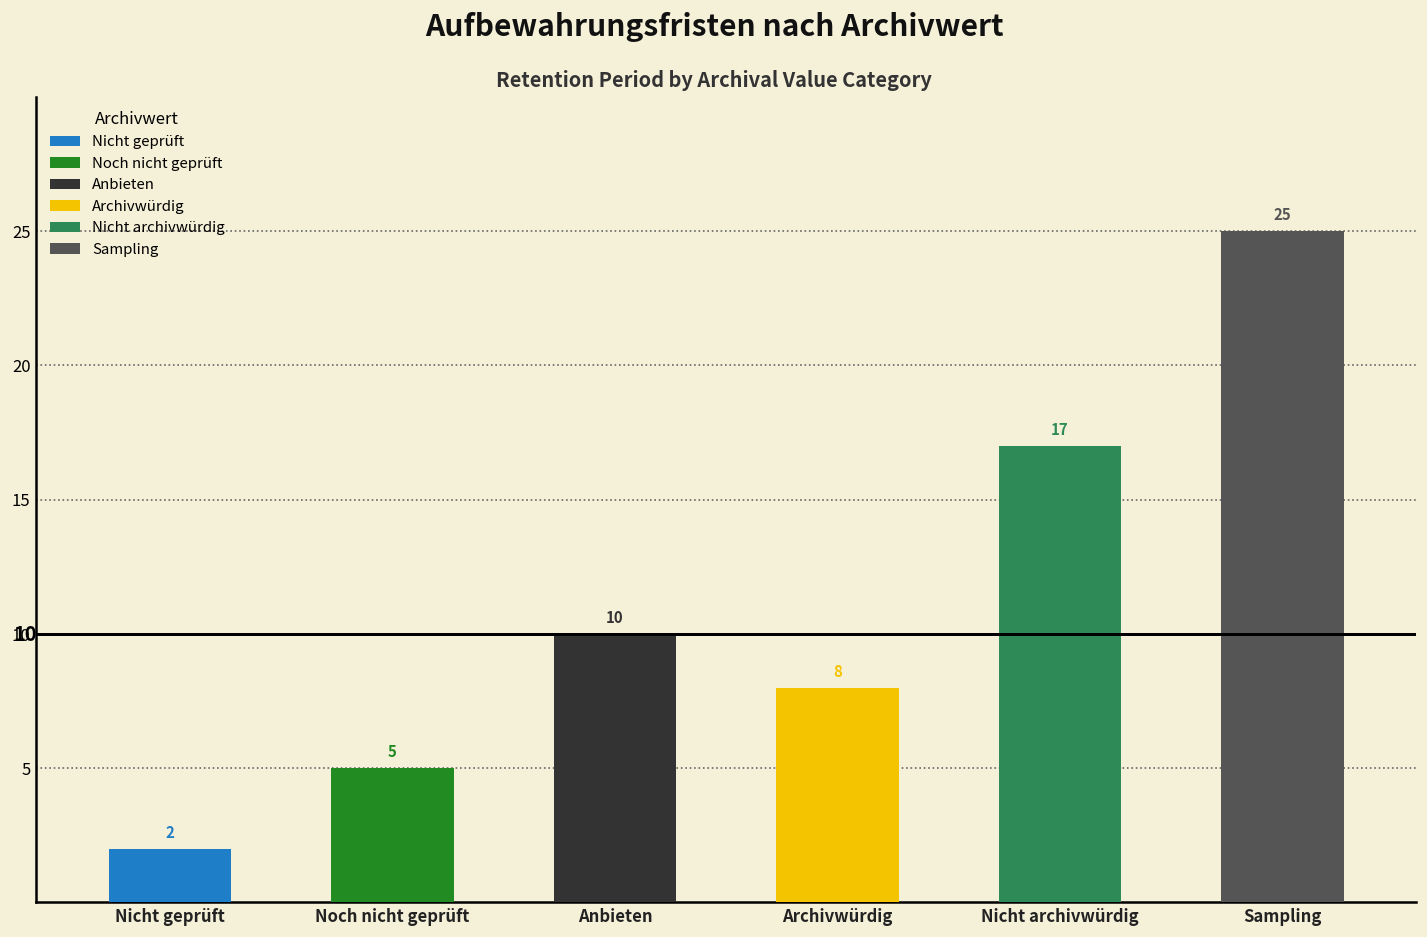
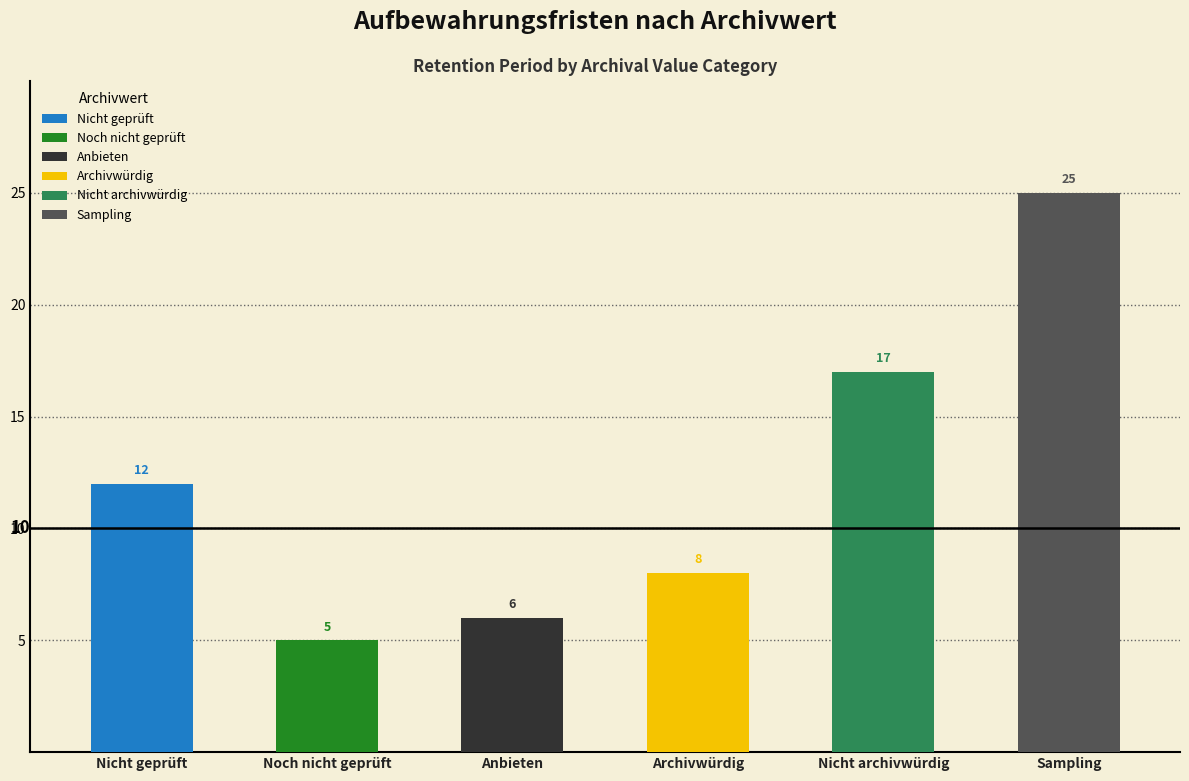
  {
-   "Nicht geprüft": 2,
+   "Nicht geprüft": 12,
    "Noch nicht geprüft": 5,
-   "Anbieten": 10,
+   "Anbieten": 6,
    "Archivwürdig": 8,
    "Nicht archivwürdig": 17,
    "Sampling": 25
  }
